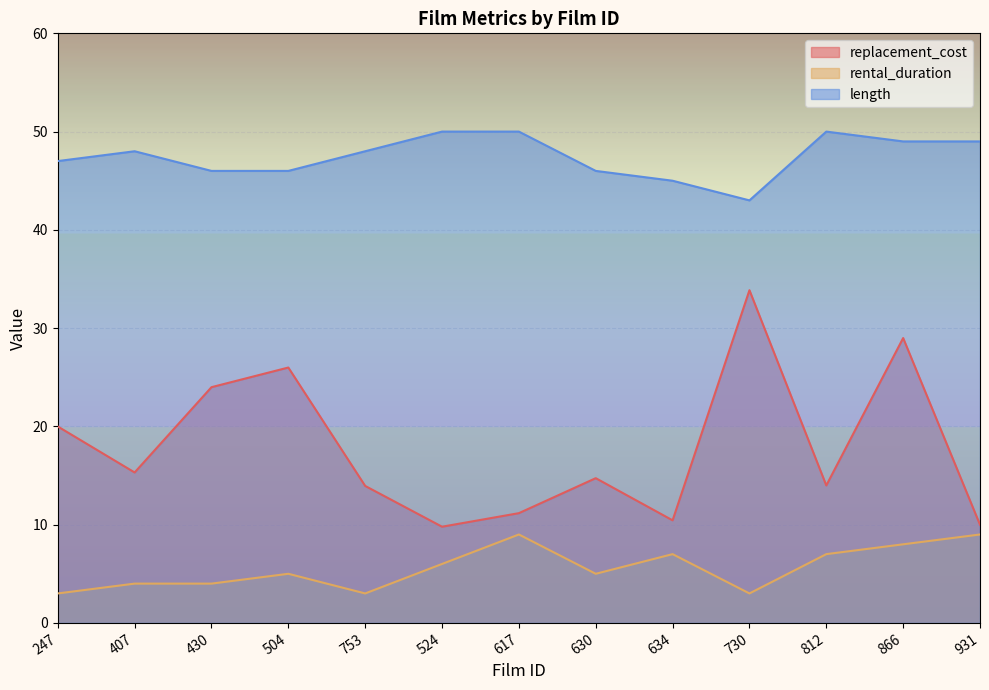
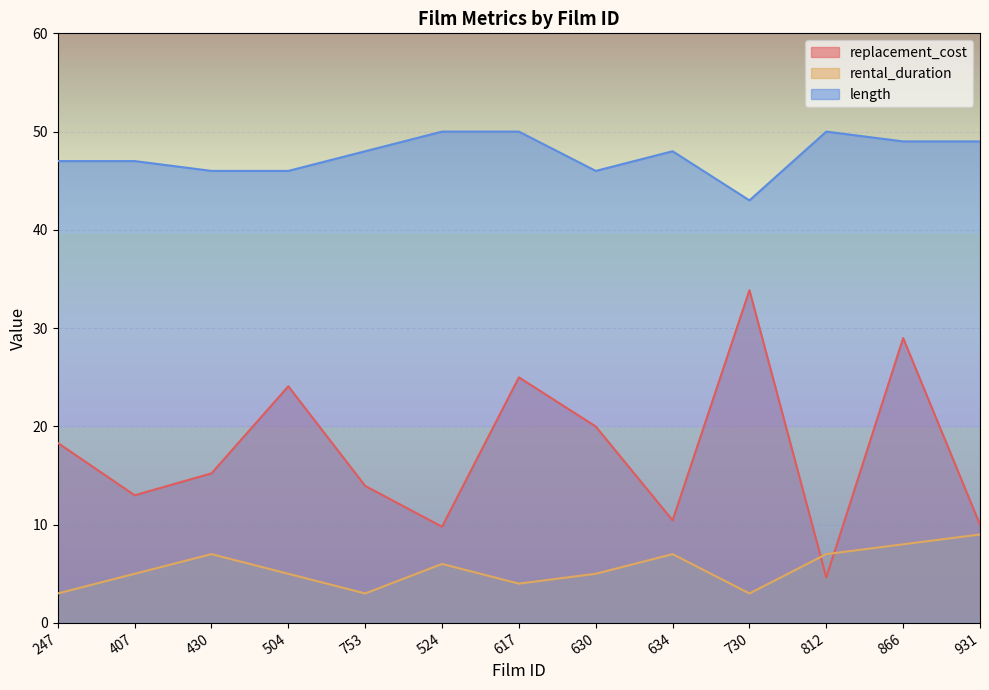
  {
    "replacement_cost": {
-     "247": 20,
-     "407": 15,
-     "430": 24,
-     "504": 26,
+     "247": 18,
+     "407": 13,
+     "430": 15,
+     "504": 24,
      "753": 14,
      "524": 10,
-     "617": 11,
-     "630": 15,
+     "617": 25,
+     "630": 20,
      "634": 10,
      "730": 34,
-     "812": 14,
+     "812": 5,
      "866": 29,
      "931": 10
    },
    "rental_duration": {
      "247": 3,
-     "407": 4,
-     "430": 4,
+     "407": 5,
+     "430": 7,
      "504": 5,
      "753": 3,
      "524": 6,
-     "617": 9,
+     "617": 4,
      "630": 5,
      "634": 7,
      "730": 3,
      "812": 7,
      "866": 8,
      "931": 9
    },
    "length": {
      "247": 47,
-     "407": 48,
+     "407": 47,
      "430": 46,
      "504": 46,
      "753": 48,
      "524": 50,
      "617": 50,
      "630": 46,
-     "634": 45,
+     "634": 48,
      "730": 43,
      "812": 50,
      "866": 49,
      "931": 49
    }
  }
